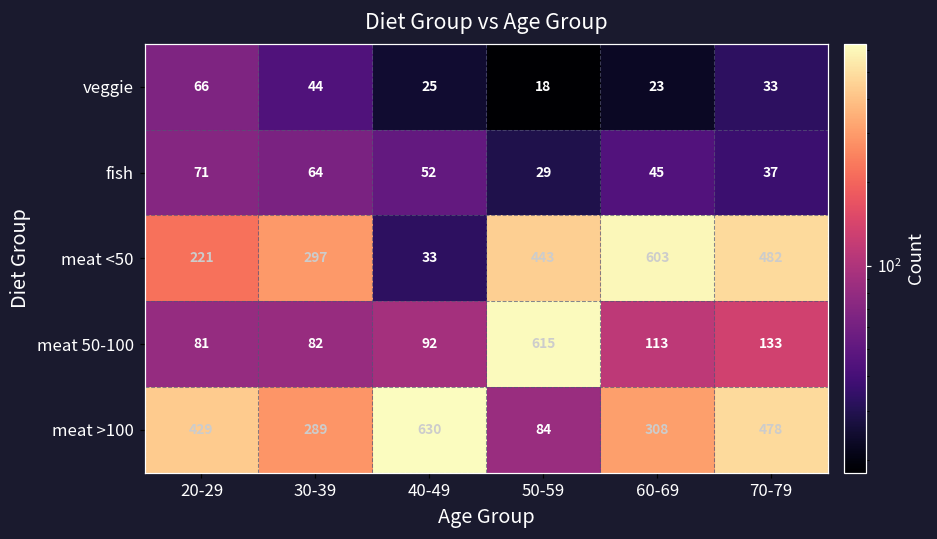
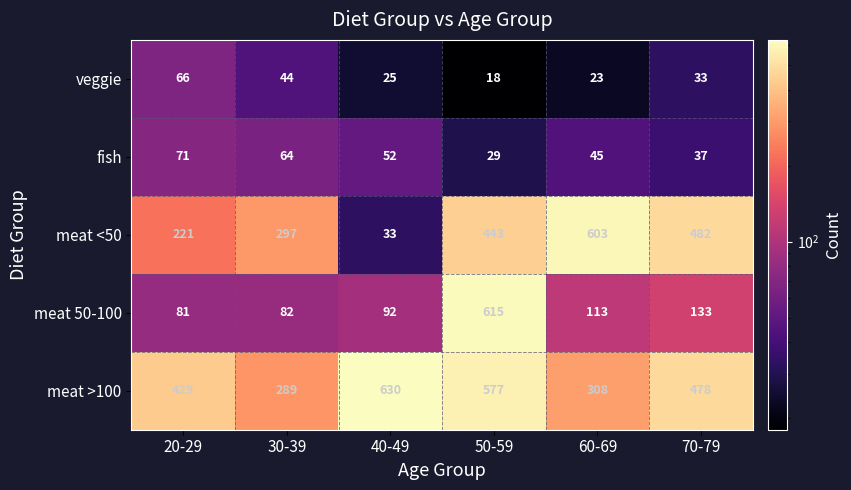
  {
    "veggie": {
      "20-29": 66,
      "30-39": 44,
      "40-49": 25,
      "50-59": 18,
      "60-69": 23,
      "70-79": 33
    },
    "fish": {
      "20-29": 71,
      "30-39": 64,
      "40-49": 52,
      "50-59": 29,
      "60-69": 45,
      "70-79": 37
    },
    "meat <50": {
      "20-29": 221,
      "30-39": 297,
      "40-49": 33,
      "50-59": 443,
      "70-79": 482
    },
    "meat 50-100": {
      "20-29": 81,
      "30-39": 82,
      "40-49": 92,
      "60-69": 113,
      "70-79": 133
    },
    "meat >100": {
      "20-29": 429,
      "30-39": 289,
      "40-49": 630,
-     "50-59": 84,
+     "50-59": 577,
      "60-69": 308,
      "70-79": 478
    }
  }
